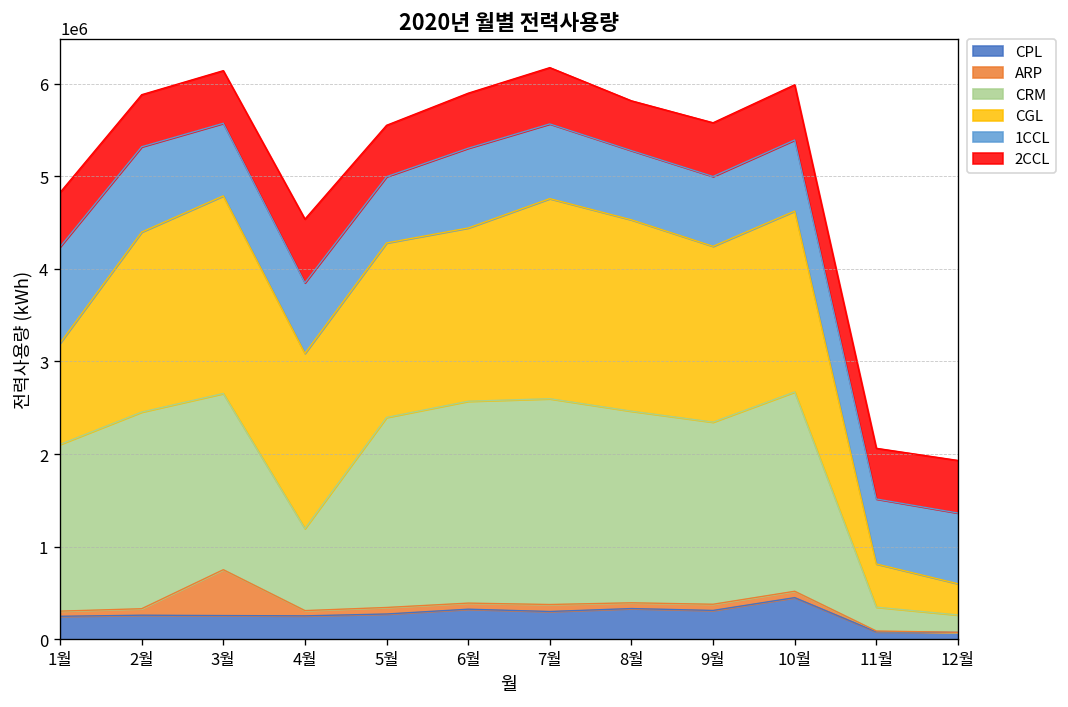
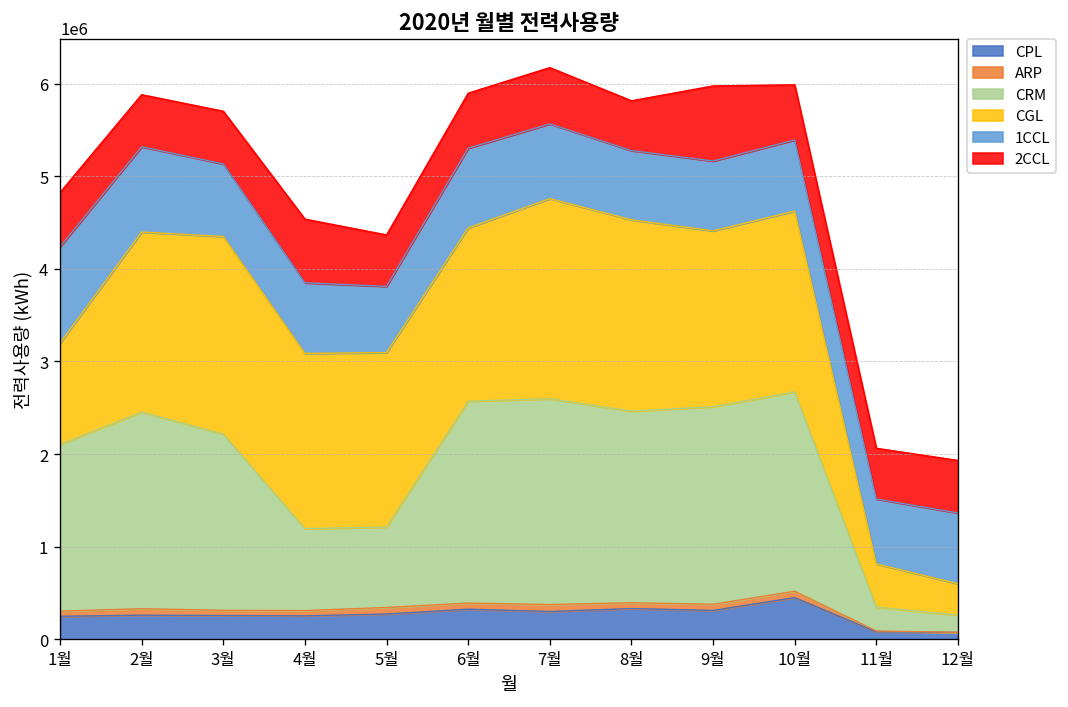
  {
    "ARP": {
      "1월": 100000,
      "2월": 100000,
-     "3월": 500000,
+     "3월": 100000,
      "4월": 100000,
      "5월": 100000,
      "6월": 100000,
      "7월": 100000,
      "8월": 100000,
      "9월": 100000,
      "10월": 100000
    },
    "CRM": {
      "1월": 1800000,
      "2월": 2100000,
      "3월": 1900000,
      "4월": 900000,
-     "5월": 2100000,
+     "5월": 900000,
      "6월": 2200000,
      "7월": 2200000,
      "8월": 2100000,
-     "9월": 2000000,
+     "9월": 2100000,
      "10월": 2200000,
      "11월": 300000,
      "12월": 200000
    },
    "CGL": {
      "1월": 1100000,
      "2월": 1900000,
      "3월": 2100000,
      "4월": 1900000,
      "5월": 1900000,
      "6월": 1900000,
      "7월": 2200000,
      "8월": 2100000,
      "9월": 1900000,
      "10월": 2000000,
      "11월": 500000,
      "12월": 300000
    },
    "2CCL": {
      "1월": 600000,
      "2월": 600000,
      "3월": 600000,
      "4월": 700000,
      "5월": 600000,
      "6월": 600000,
      "7월": 600000,
      "8월": 500000,
-     "9월": 600000,
+     "9월": 800000,
      "10월": 600000,
      "11월": 500000,
      "12월": 600000
    }
  }
